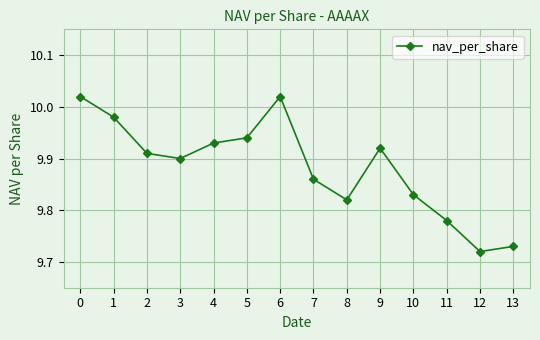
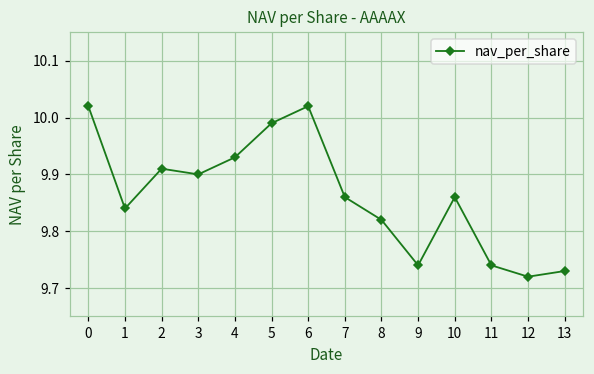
  {
    "0": 10.02,
-   "1": 9.98,
+   "1": 9.84,
    "2": 9.91,
    "3": 9.90,
    "4": 9.93,
-   "5": 9.94,
+   "5": 9.99,
    "6": 10.02,
    "7": 9.86,
    "8": 9.82,
-   "9": 9.92,
-   "10": 9.83,
-   "11": 9.78,
+   "9": 9.74,
+   "10": 9.86,
+   "11": 9.74,
    "12": 9.72,
    "13": 9.73
  }
